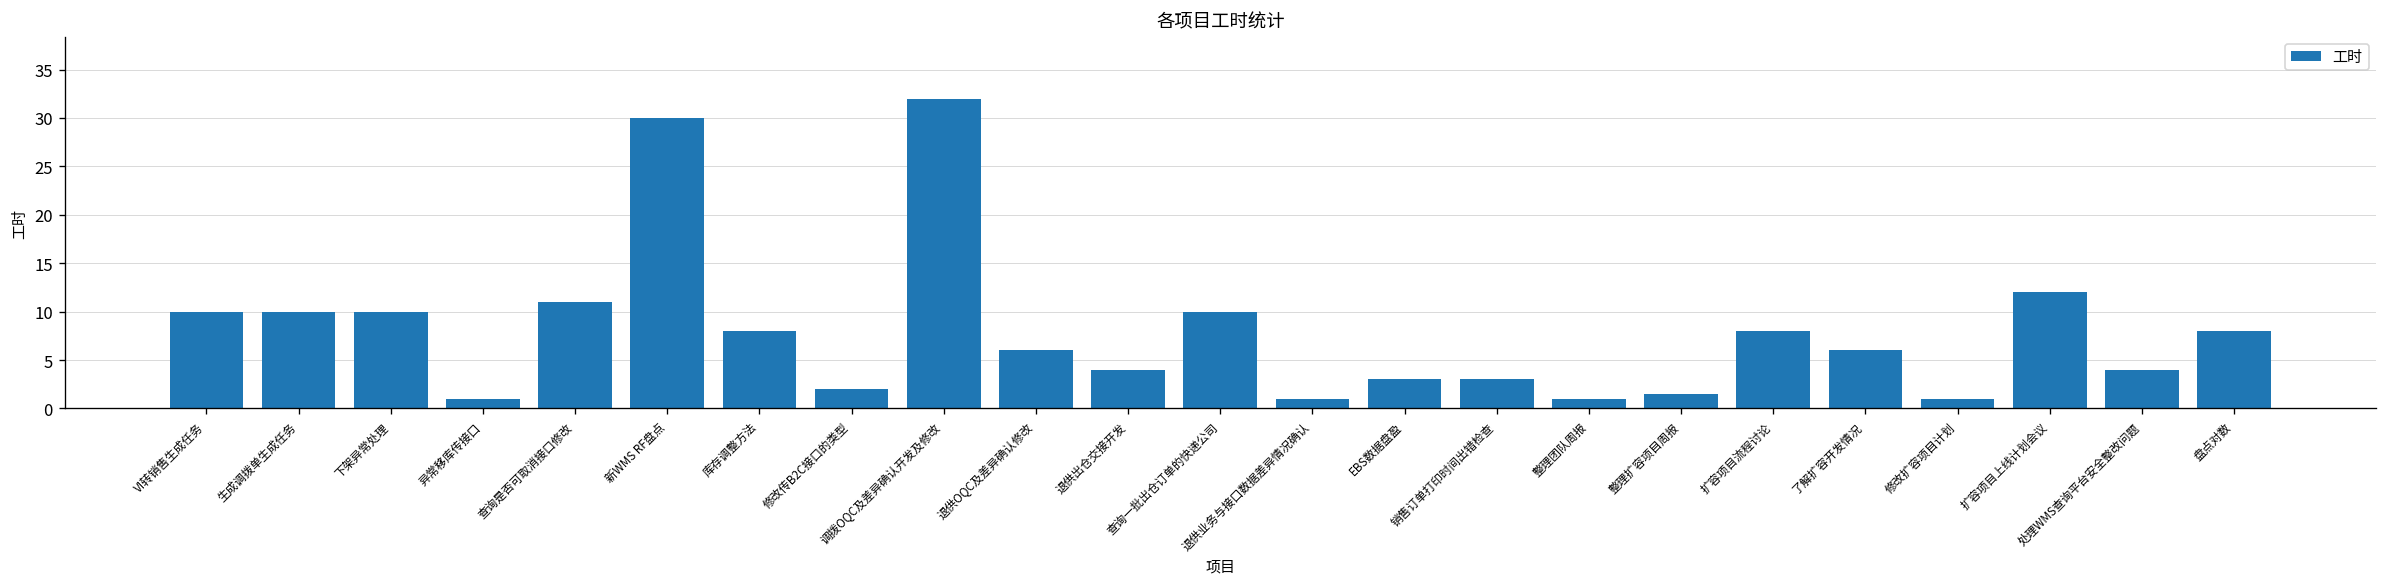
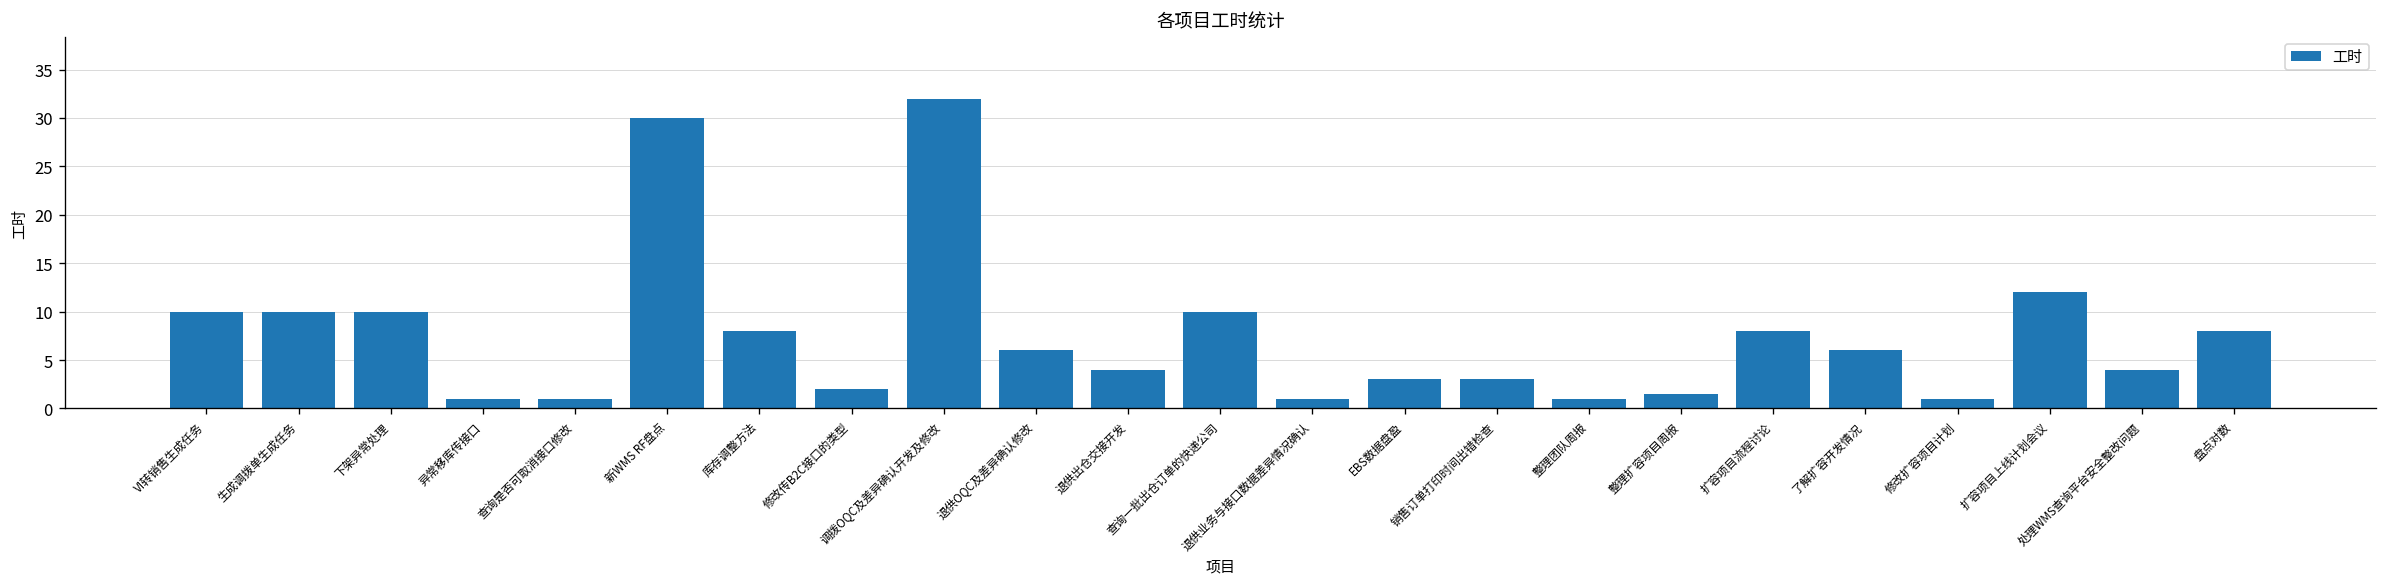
  {
    "VI转销售生成任务": 10,
    "生成调拨单生成任务": 10,
    "下架异常处理": 10,
    "异常移库传接口": 1,
-   "查询是否可取消接口修改": 11,
+   "查询是否可取消接口修改": 1,
    "新WMS RF盘点": 30,
    "库存调整方法": 8,
    "修改传B2C接口的类型": 2,
    "调拨OQC及差异确认开发及修改": 32,
    "退供OQC及差异确认修改": 6,
    "退供出仓交接开发": 4,
    "查询一批出仓订单的快递公司": 10,
    "退供业务与接口数据差异情况确认": 1,
    "EBS数据盘盈": 3,
    "销售订单打印时间出错检查": 3,
    "整理团队周报": 1,
    "整理扩容项目周报": 2,
    "扩容项目流程讨论": 8,
    "了解扩容开发情况": 6,
    "修改扩容项目计划": 1,
    "扩容项目上线计划会议": 12,
    "处理WMS查询平台安全整改问题": 4,
    "盘点对数": 8
  }
